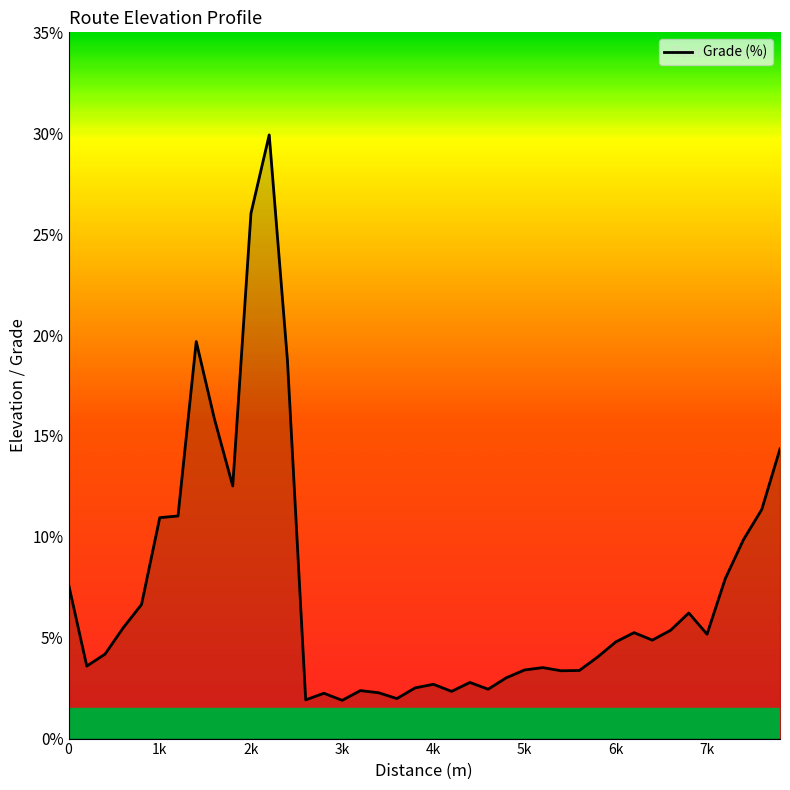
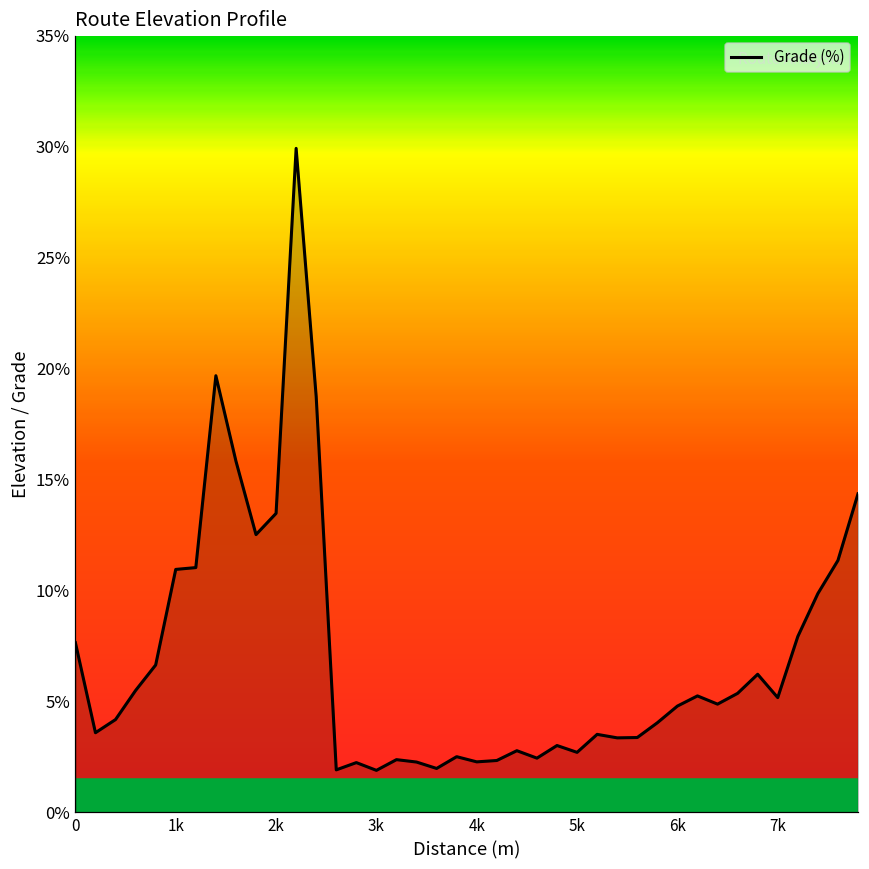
  {
    "0": "7.6%",
    "1k": "10.9%",
-   "2k": "26.0%",
+   "2k": "13.5%",
    "3k": "1.9%",
-   "4k": "2.7%",
-   "5k": "3.4%",
+   "4k": "2.3%",
+   "5k": "2.7%",
    "6k": "4.8%",
    "7k": "5.2%"
  }
